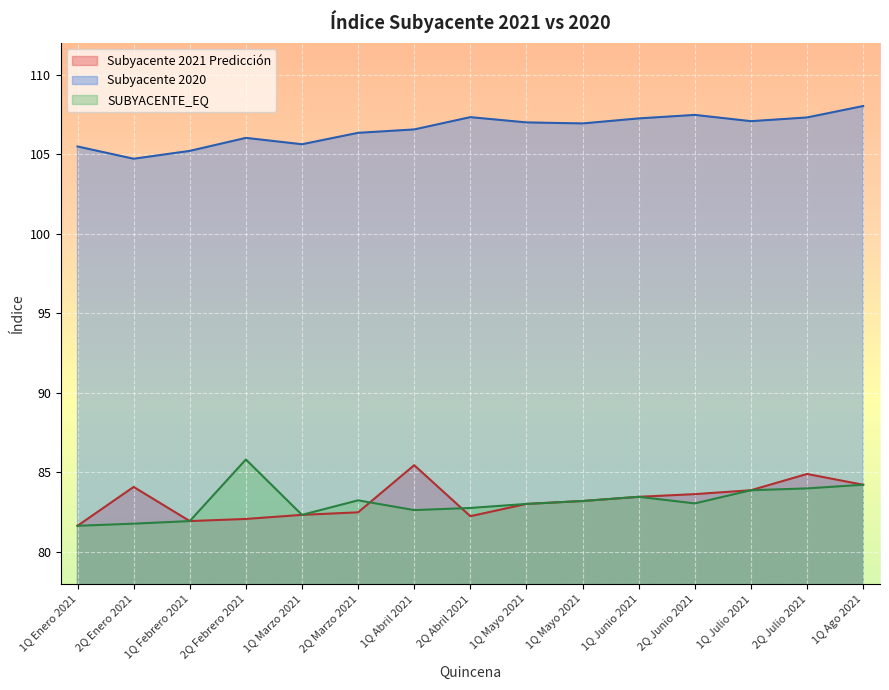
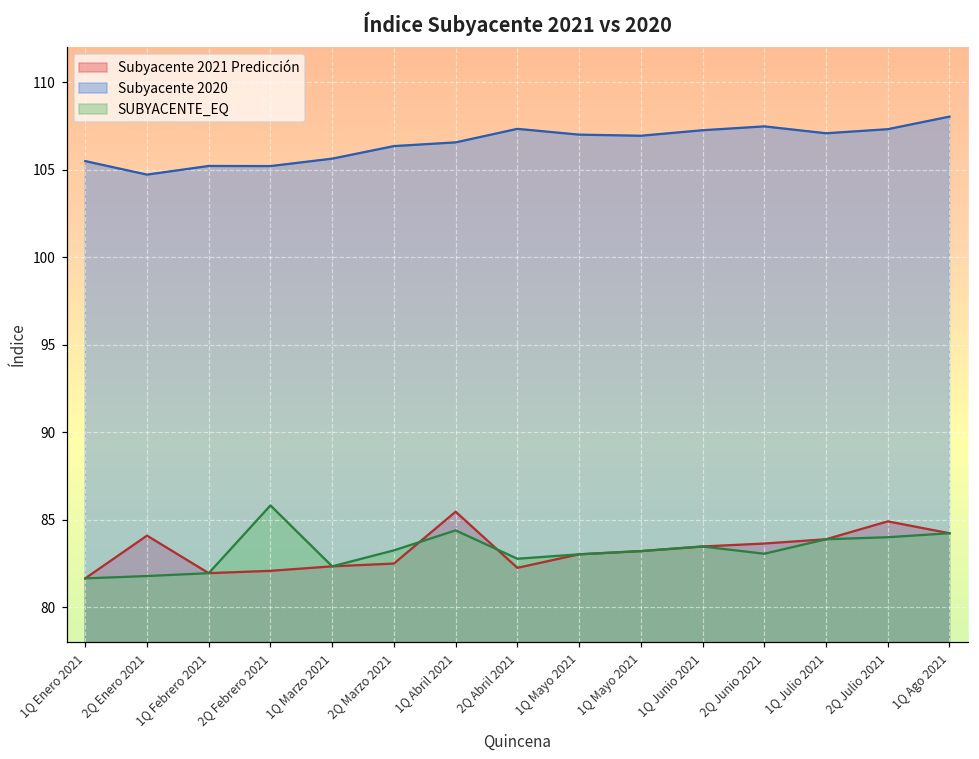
  {
    "Subyacente 2021 Predicción": {
      "2Q Enero 2021": 84.1,
      "2Q Febrero 2021": 82.1,
      "2Q Marzo 2021": 82.5,
      "1Q Abril 2021": 85.4,
      "2Q Abril 2021": 82.2,
      "2Q Junio 2021": 83.6,
      "2Q Julio 2021": 84.9
    },
    "Subyacente 2020": {
      "1Q Enero 2021": 105.5,
      "2Q Enero 2021": 104.7,
      "1Q Febrero 2021": 105.2,
-     "2Q Febrero 2021": 106.0,
+     "2Q Febrero 2021": 105.2,
      "1Q Marzo 2021": 105.6,
      "2Q Marzo 2021": 106.3,
      "1Q Abril 2021": 106.6,
      "2Q Abril 2021": 107.3,
      "1Q Junio 2021": 107.3,
      "2Q Junio 2021": 107.5,
      "1Q Julio 2021": 107.1,
      "2Q Julio 2021": 107.3,
      "1Q Ago 2021": 108.0
    },
    "SUBYACENTE_EQ": {
      "2Q Enero 2021": 81.8,
      "2Q Febrero 2021": 85.8,
      "2Q Marzo 2021": 83.2,
-     "1Q Abril 2021": 82.6,
+     "1Q Abril 2021": 84.4,
      "2Q Abril 2021": 82.8,
      "2Q Junio 2021": 83.0,
      "2Q Julio 2021": 84.0
    }
  }
